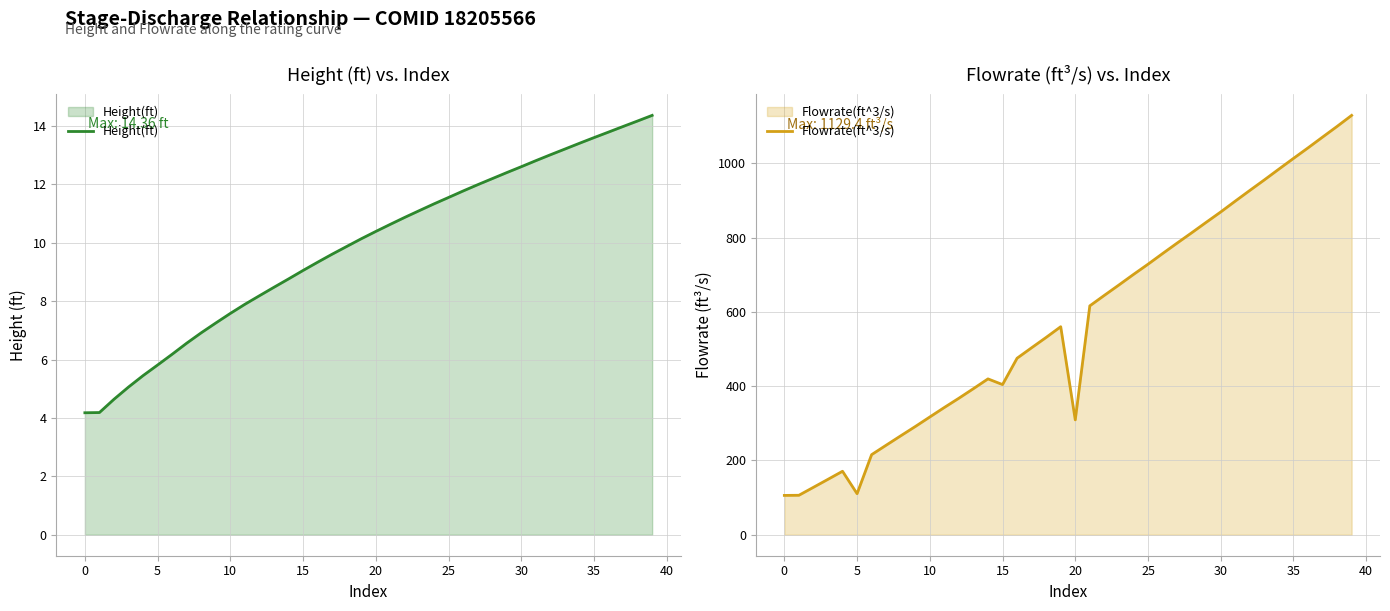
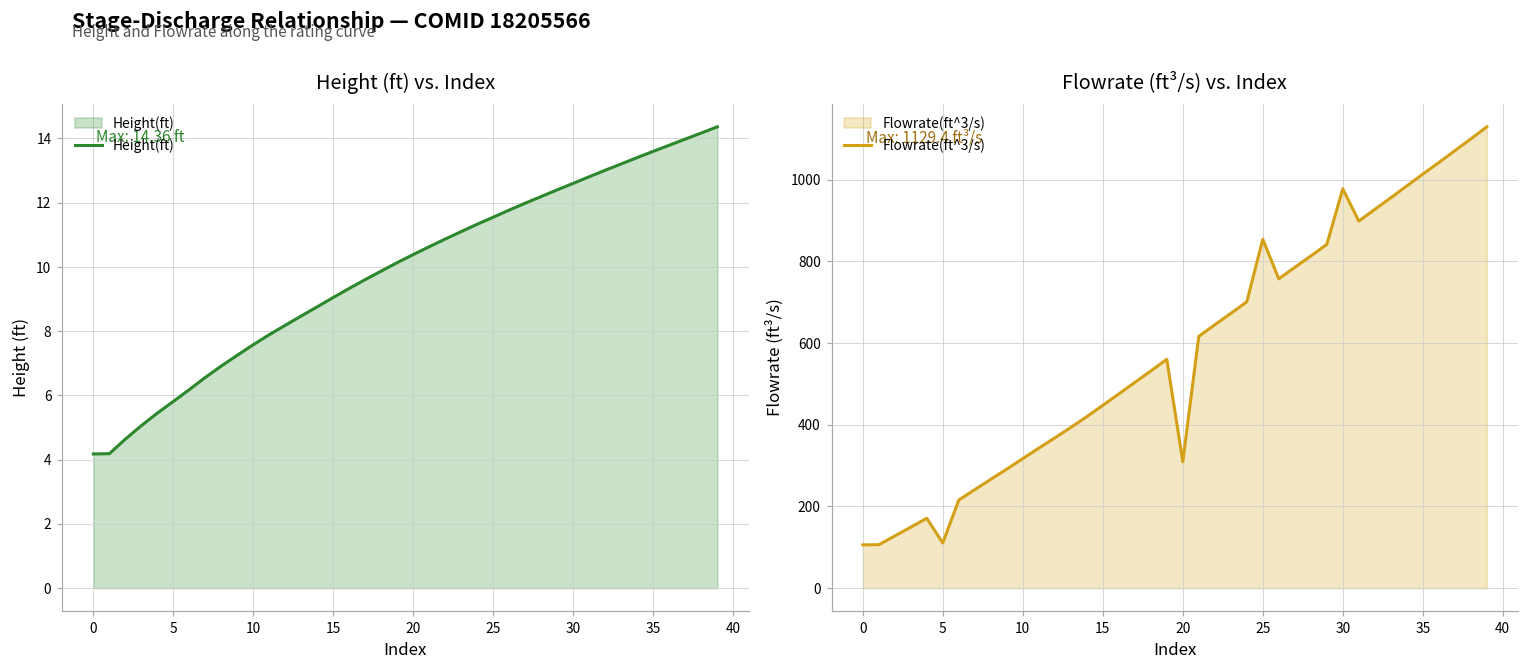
  {
    "Height (ft) vs. Index": {
      "0": 4.2,
      "5": 5.8,
      "10": 7.6,
      "15": 9.1,
      "20": 10.4,
      "25": 11.6,
      "30": 12.6,
      "35": 13.6
    },
    "Flowrate (ft³/s) vs. Index": {
      "0": 110,
      "5": 110,
      "10": 320,
-     "15": 400,
+     "15": 450,
      "20": 310,
-     "25": 730,
-     "30": 870,
+     "25": 850,
+     "30": 980,
      "35": 1010
    }
  }
